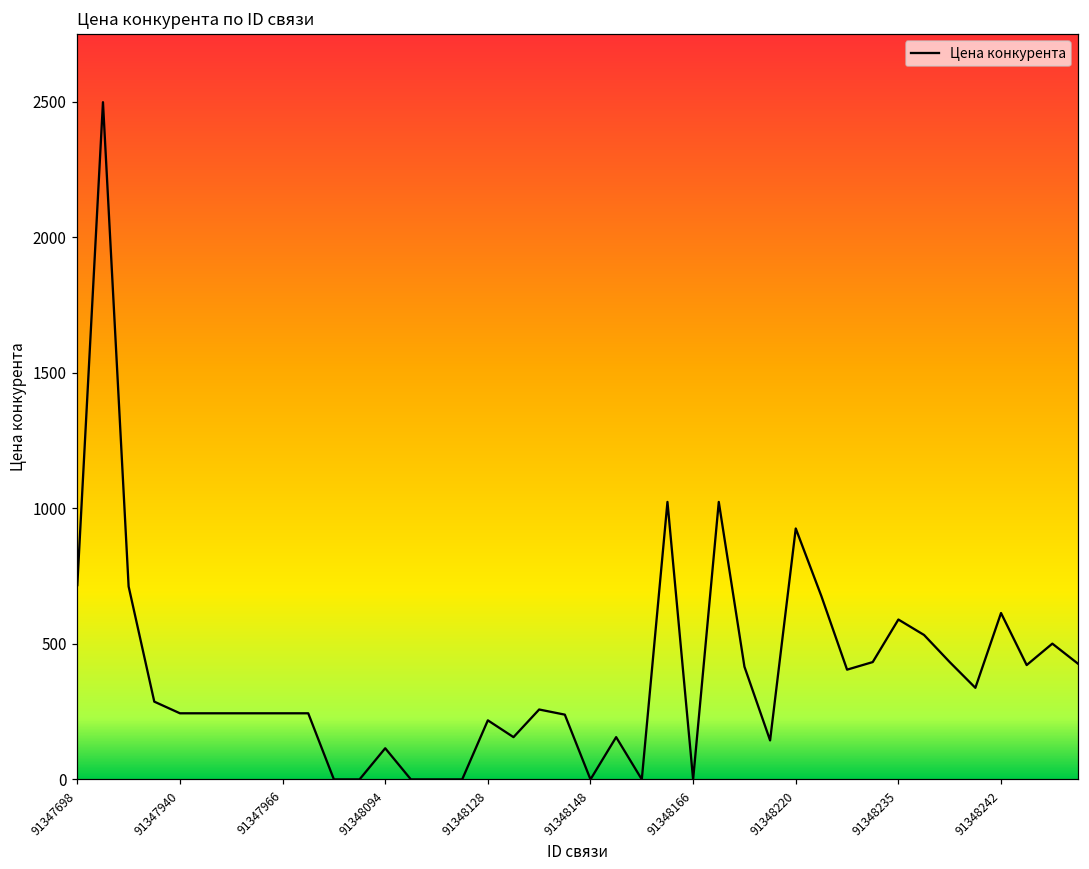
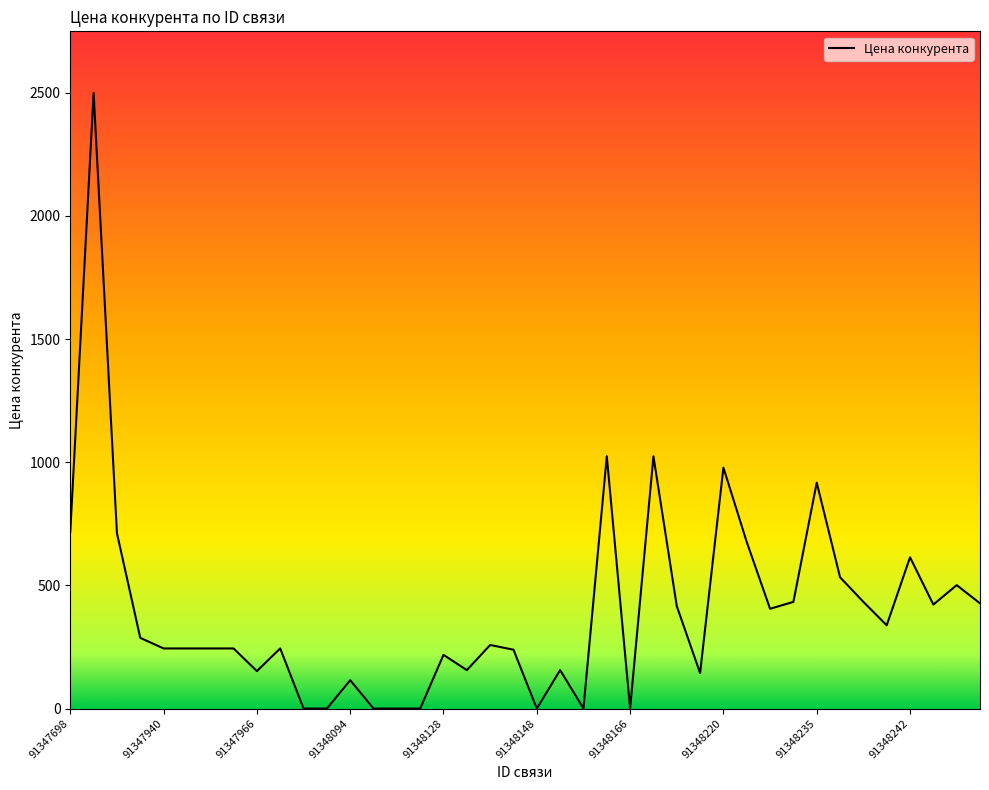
  {
    "91347698": 720,
    "91347940": 240,
-   "91347966": 240,
+   "91347966": 150,
    "91348094": 120,
    "91348128": 220,
    "91348148": 0,
    "91348166": 0,
-   "91348220": 930,
-   "91348235": 590,
+   "91348220": 980,
+   "91348235": 920,
    "91348242": 610
  }
